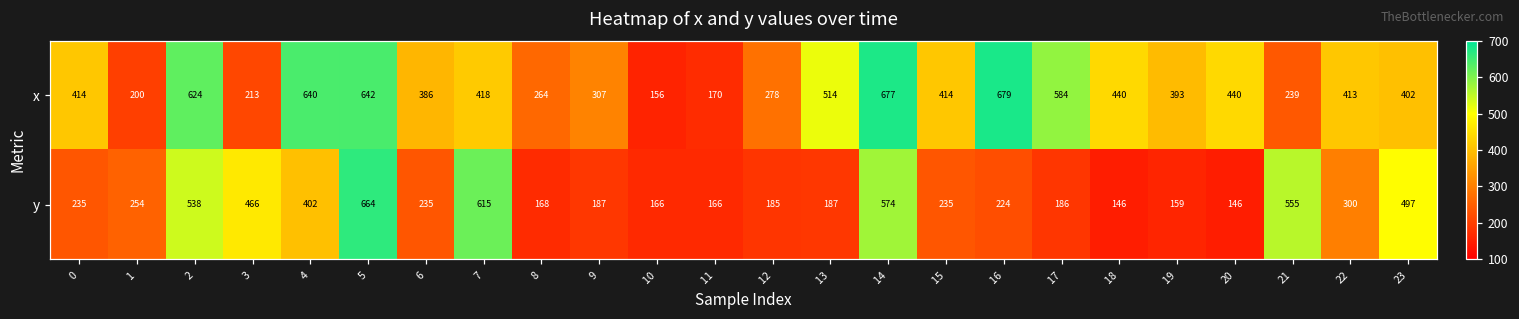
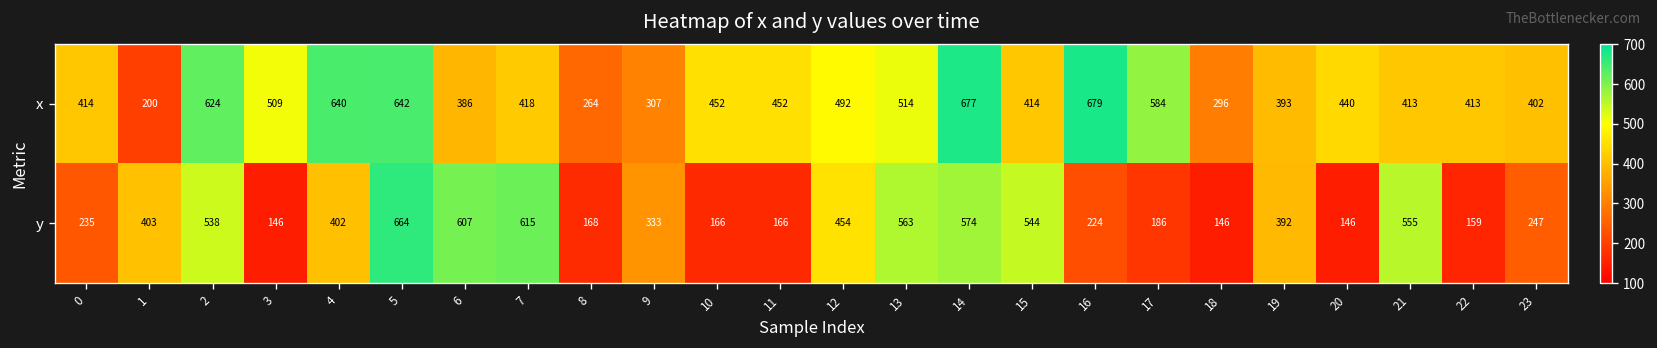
  {
    "x": {
      "0": 414,
      "1": 200,
      "2": 624,
-     "3": 213,
+     "3": 509,
      "4": 640,
      "5": 642,
      "6": 386,
      "7": 418,
      "8": 264,
      "9": 307,
-     "10": 156,
-     "11": 170,
-     "12": 278,
+     "10": 452,
+     "11": 452,
+     "12": 492,
      "13": 514,
      "14": 677,
      "15": 414,
      "16": 679,
      "17": 584,
-     "18": 440,
+     "18": 296,
      "19": 393,
      "20": 440,
-     "21": 239,
+     "21": 413,
      "22": 413,
      "23": 402
    },
    "y": {
      "0": 235,
-     "1": 254,
+     "1": 403,
      "2": 538,
-     "3": 466,
+     "3": 146,
      "4": 402,
      "5": 664,
-     "6": 235,
+     "6": 607,
      "7": 615,
      "8": 168,
-     "9": 187,
+     "9": 333,
      "10": 166,
      "11": 166,
-     "12": 185,
-     "13": 187,
+     "12": 454,
+     "13": 563,
      "14": 574,
-     "15": 235,
+     "15": 544,
      "16": 224,
      "17": 186,
      "18": 146,
-     "19": 159,
+     "19": 392,
      "20": 146,
      "21": 555,
-     "22": 300,
-     "23": 497
+     "22": 159,
+     "23": 247
    }
  }
